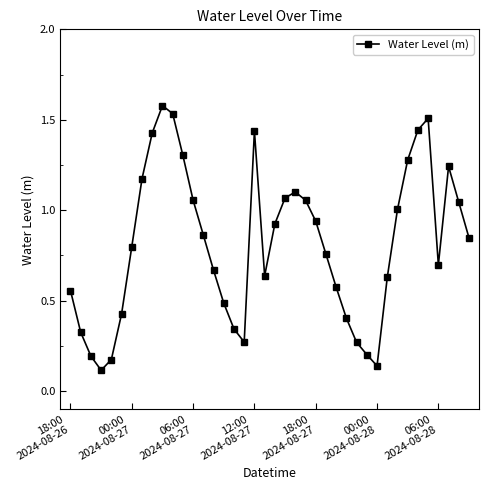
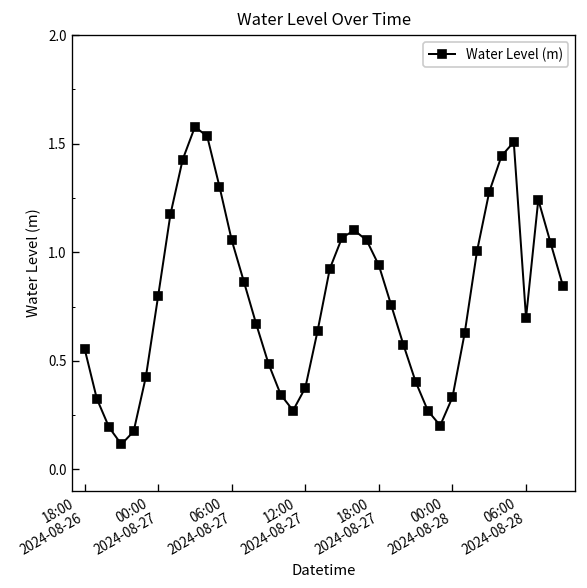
  {
    "18:00 2024-08-26": 0.56,
    "00:00 2024-08-27": 0.80,
    "06:00 2024-08-27": 1.06,
-   "12:00 2024-08-27": 1.44,
+   "12:00 2024-08-27": 0.38,
    "18:00 2024-08-27": 0.94,
-   "00:00 2024-08-28": 0.14,
+   "00:00 2024-08-28": 0.33,
    "06:00 2024-08-28": 0.70
  }
